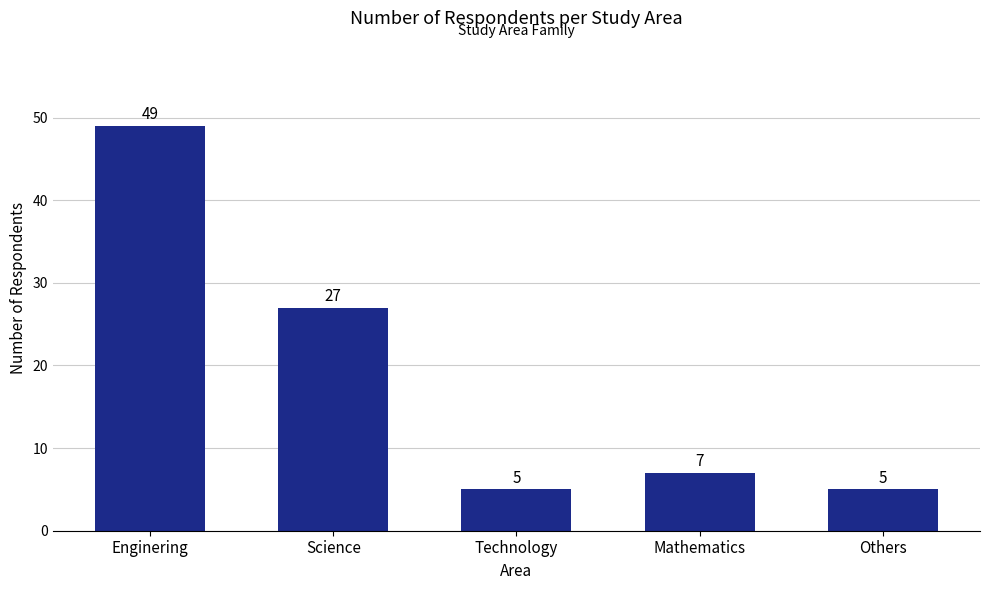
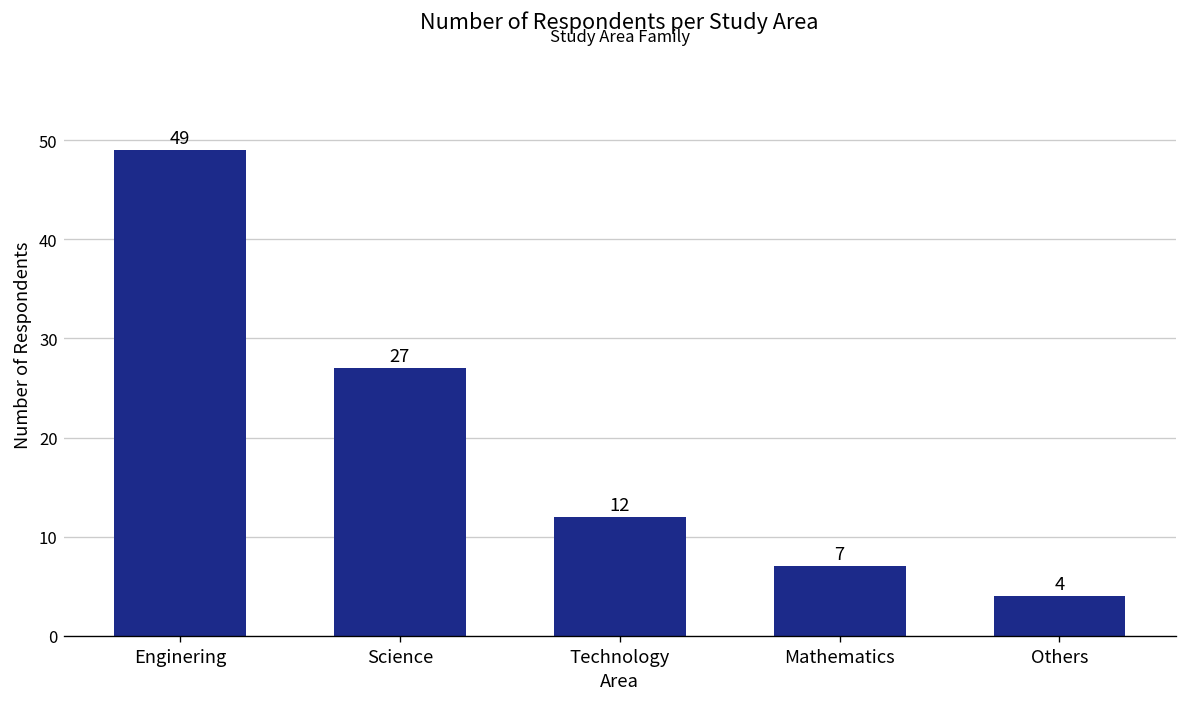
  {
    "Enginering": 49,
    "Science": 27,
-   "Technology": 5,
+   "Technology": 12,
    "Mathematics": 7,
-   "Others": 5
+   "Others": 4
  }
